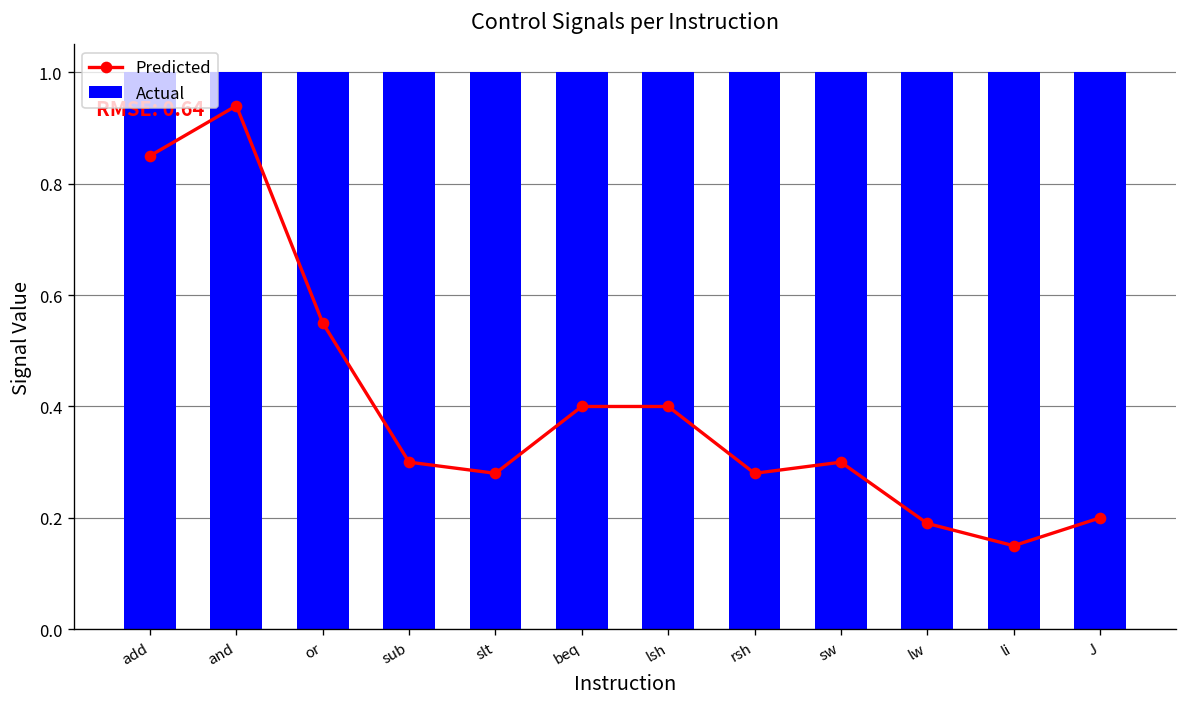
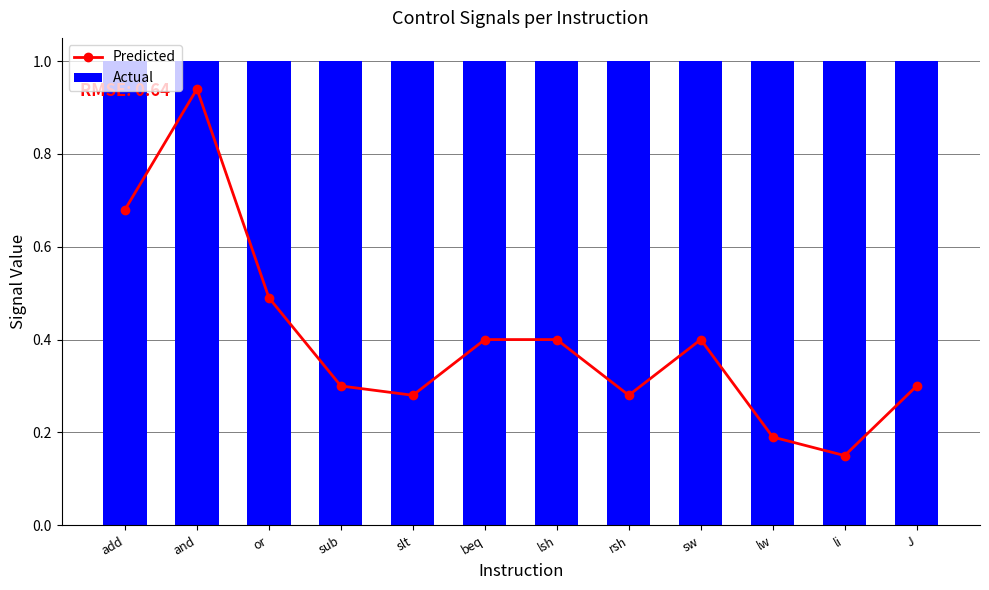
  {
    "Predicted": {
-     "add": 0.85,
+     "add": 0.68,
      "and": 0.94,
-     "or": 0.55,
+     "or": 0.49,
      "sub": 0.30,
      "slt": 0.28,
      "beq": 0.40,
      "lsh": 0.40,
      "rsh": 0.28,
-     "sw": 0.3,
+     "sw": 0.4,
      "lw": 0.19,
      "li": 0.15,
-     "J": 0.2
+     "J": 0.3
    },
    "Actual": {
      "and": 1.00,
      "or": 1.00,
      "sub": 1.00,
      "slt": 1.00,
      "beq": 1.00,
      "lsh": 1.00,
      "rsh": 1.00,
      "sw": 1.00,
      "lw": 1.00,
      "li": 1.00,
      "J": 1.00
    }
  }
